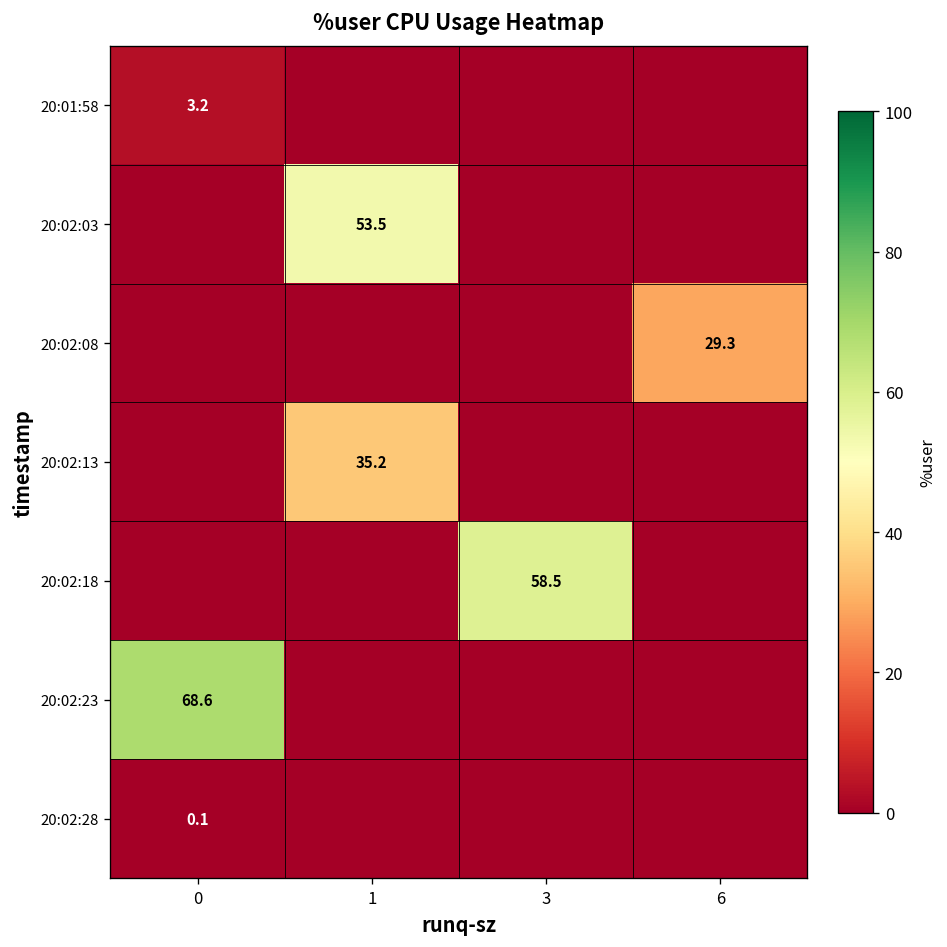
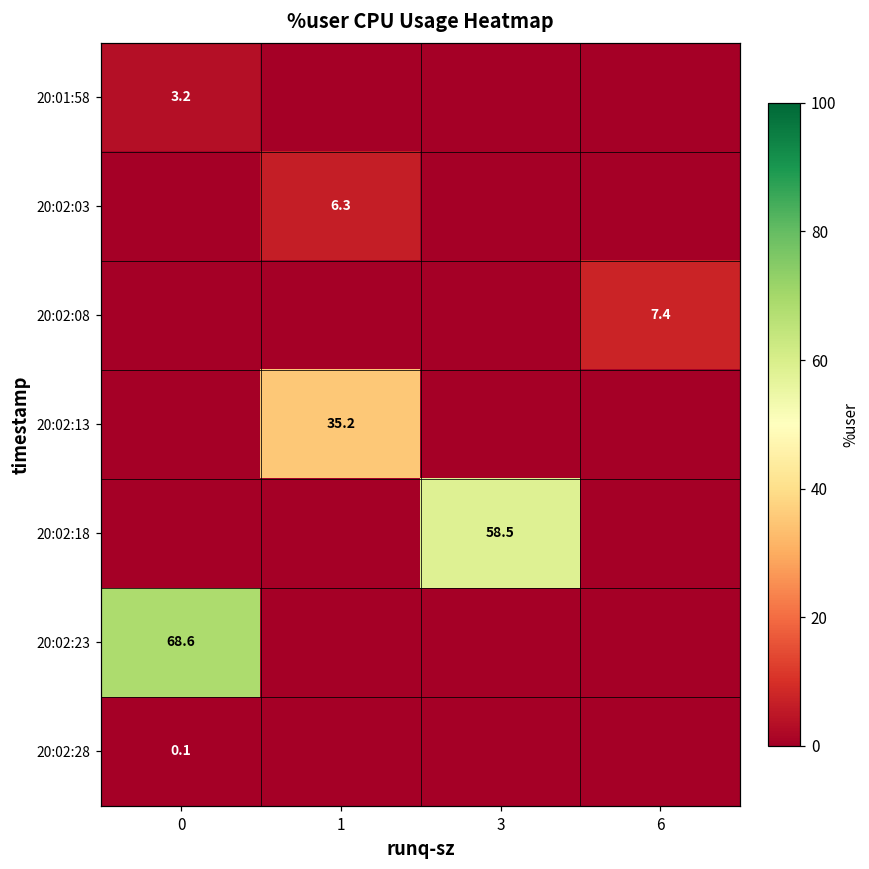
  {
    "20:01:58": {
      "0": 3.2
    },
    "20:02:03": {
-     "1": 53.5
+     "1": 6.3
    },
    "20:02:08": {
-     "6": 29.3
+     "6": 7.4
    },
    "20:02:13": {
      "1": 35.2
    },
    "20:02:18": {
      "3": 58.5
    },
    "20:02:23": {
      "0": 68.6
    },
    "20:02:28": {
      "0": 0.1
    }
  }
